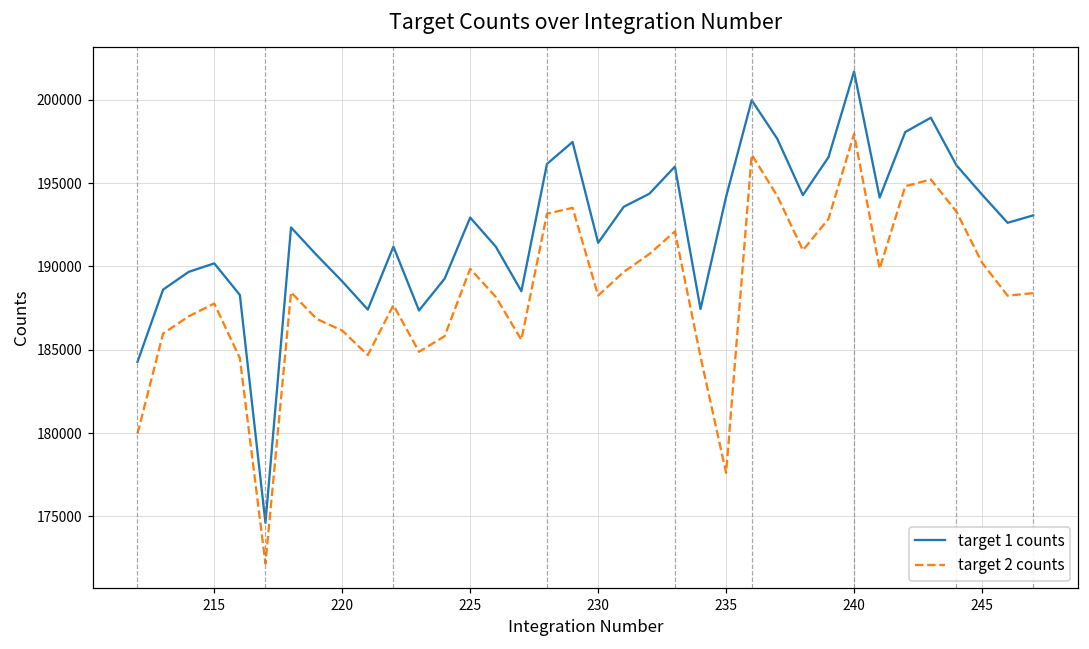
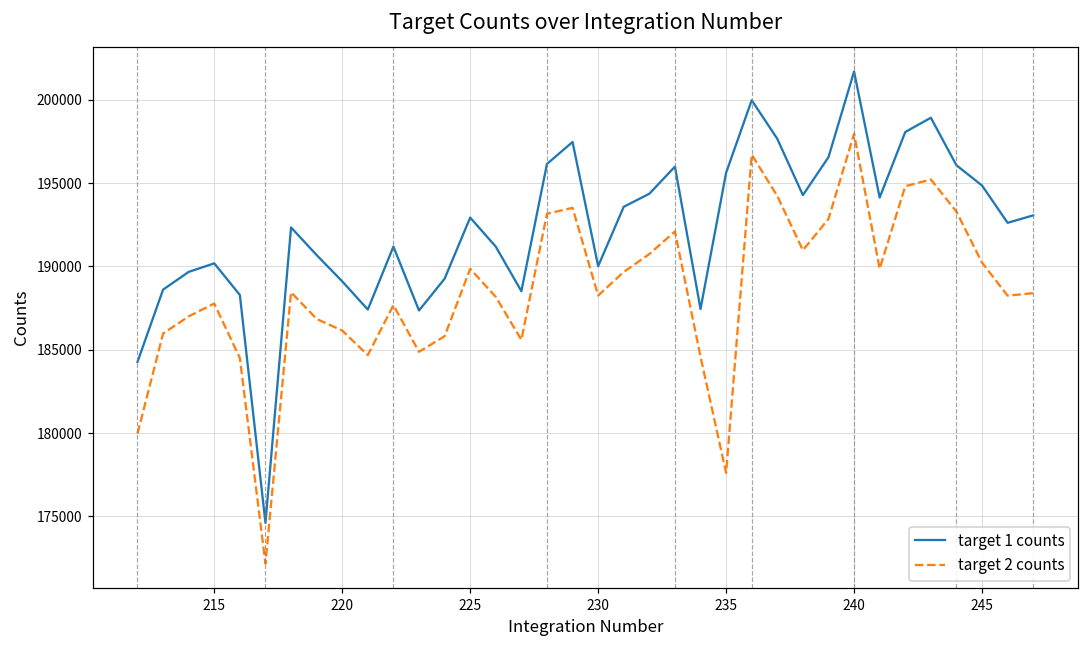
  {
    "target 1 counts": {
      "215": 190200,
      "220": 189100,
      "225": 192900,
-     "230": 191400,
-     "235": 194200,
+     "230": 190000,
+     "235": 195600,
      "240": 201700,
-     "245": 194300
+     "245": 194900
    },
    "target 2 counts": {
      "215": 187800,
      "220": 186200,
      "225": 189900,
      "230": 188300,
      "235": 177600,
      "240": 198000,
      "245": 190200
    }
  }
